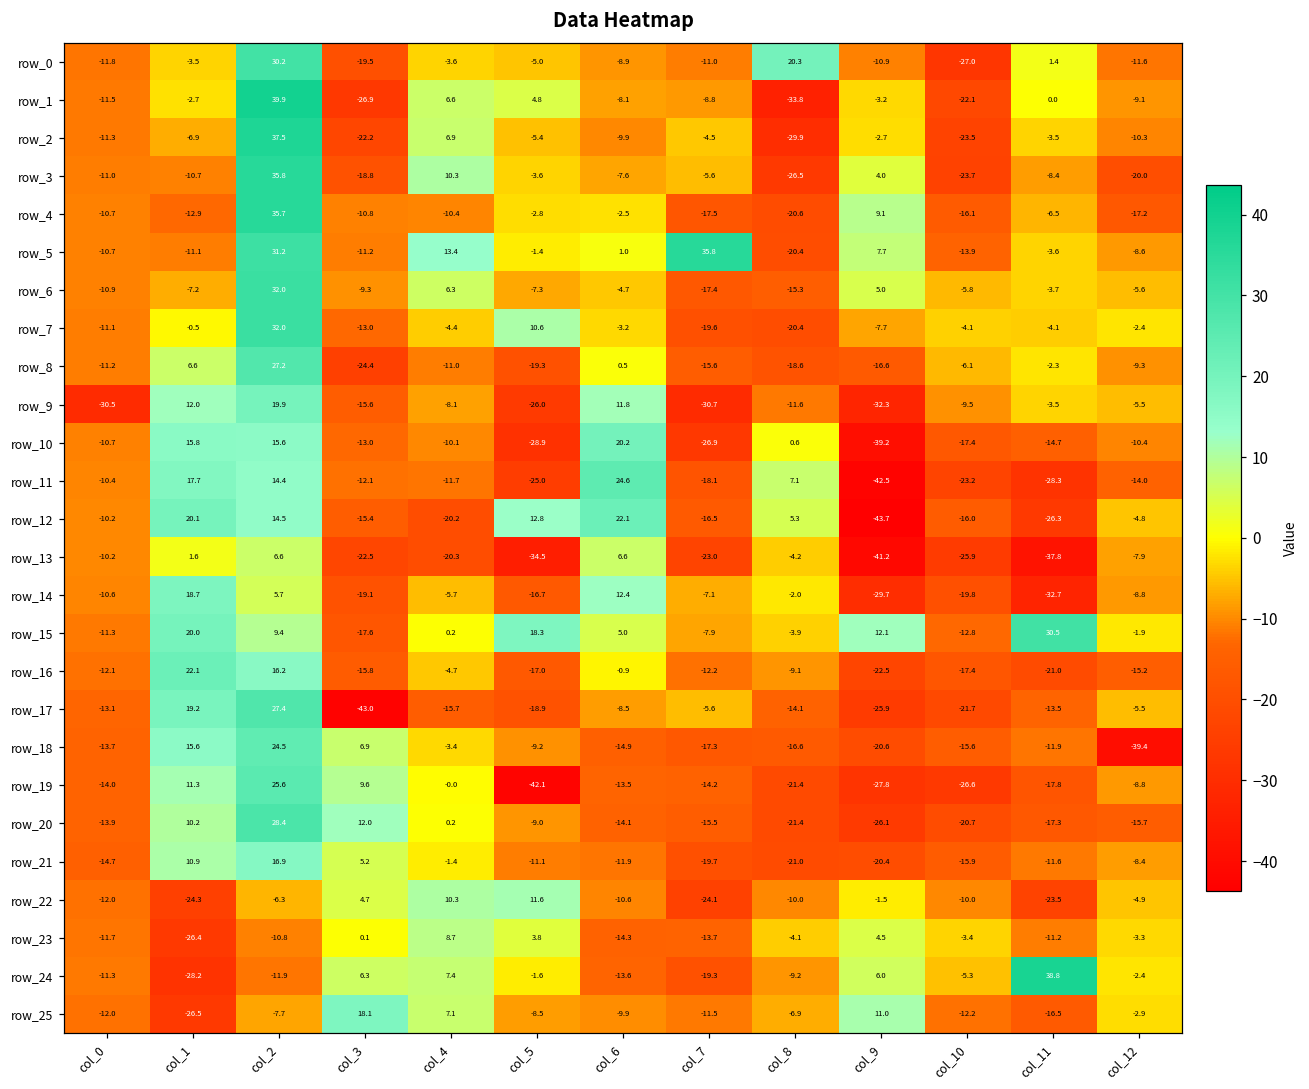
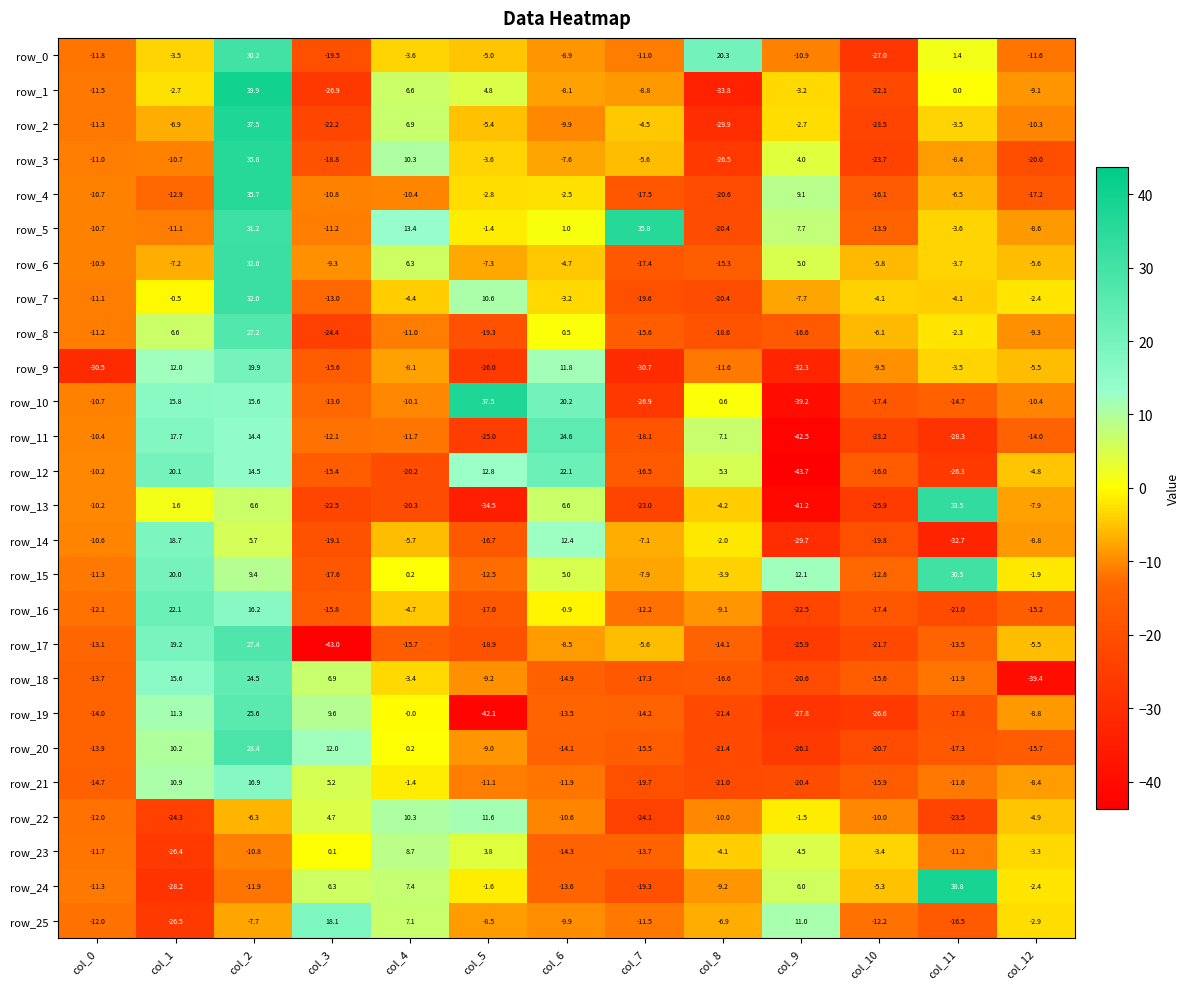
  {
    "row_10": {
      "col_0": -10.7,
      "col_1": 15.8,
      "col_2": 15.6,
      "col_3": -13.0,
      "col_4": -10.1,
-     "col_5": -28.9,
+     "col_5": 37.5,
      "col_6": 20.2,
      "col_7": -26.9,
      "col_8": 0.6,
      "col_9": -39.2,
      "col_10": -17.4,
      "col_11": -14.7,
      "col_12": -10.4
    },
    "row_13": {
      "col_0": -10.2,
      "col_1": 1.6,
      "col_2": 6.6,
      "col_3": -22.5,
      "col_4": -20.3,
      "col_5": -34.5,
      "col_6": 6.6,
      "col_7": -23.0,
      "col_8": -4.2,
      "col_9": -41.2,
      "col_10": -25.9,
-     "col_11": -37.8,
+     "col_11": 33.5,
      "col_12": -7.9
    },
    "row_15": {
      "col_0": -11.3,
      "col_1": 20.0,
      "col_2": 9.4,
      "col_3": -17.6,
      "col_4": 0.2,
-     "col_5": 18.3,
+     "col_5": -12.5,
      "col_6": 5.0,
      "col_7": -7.9,
      "col_8": -3.9,
      "col_9": 12.1,
      "col_10": -12.8,
      "col_11": 30.5,
      "col_12": -1.9
    }
  }
